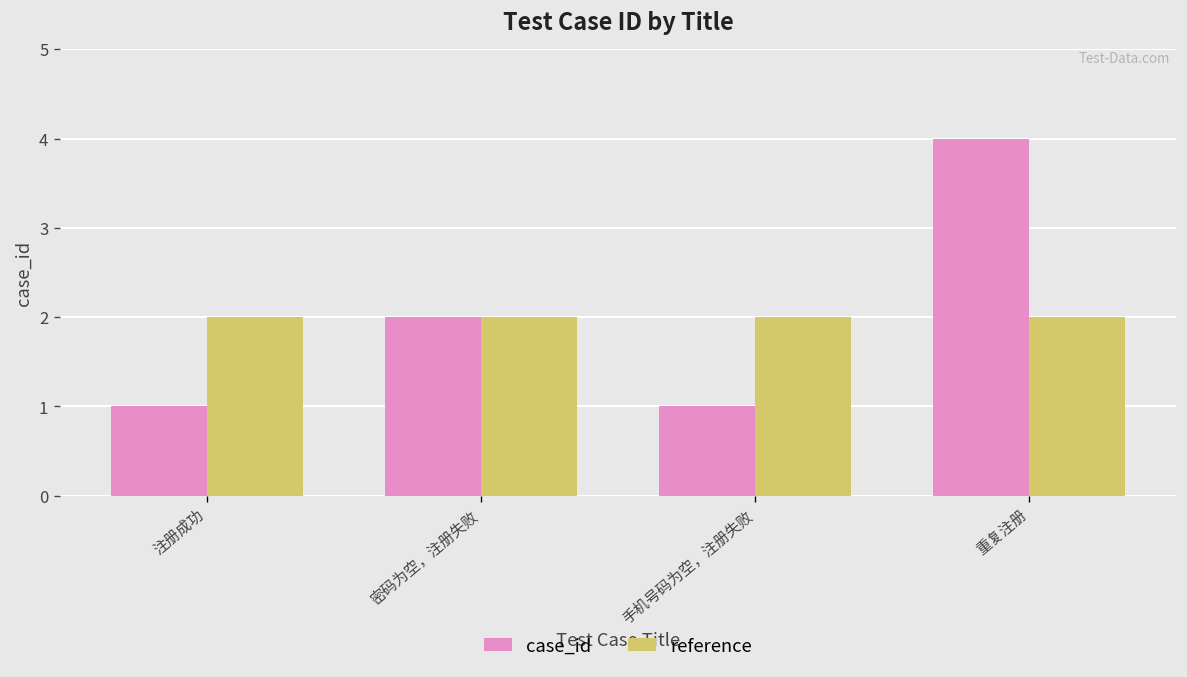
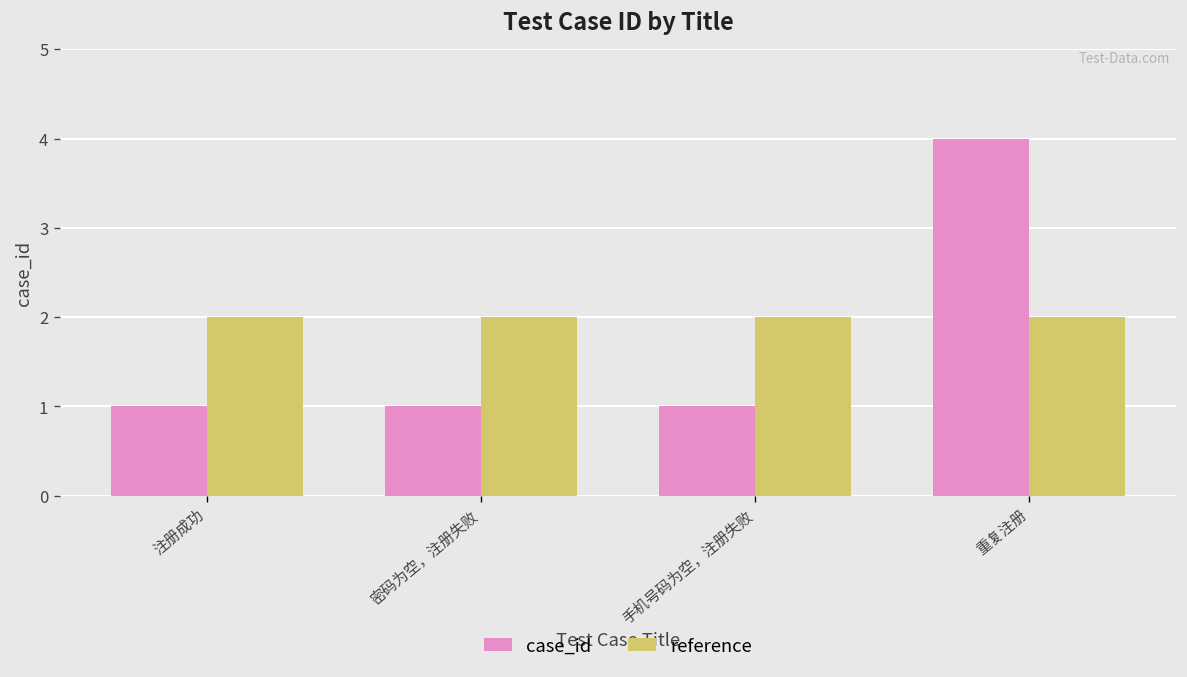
  {
    "case_id": {
      "注册成功": 1,
-     "密码为空，注册失败": 2,
+     "密码为空，注册失败": 1,
      "手机号码为空，注册失败": 1,
      "重复注册": 4
    },
    "reference": {
      "注册成功": 2,
      "密码为空，注册失败": 2,
      "手机号码为空，注册失败": 2,
      "重复注册": 2
    }
  }
